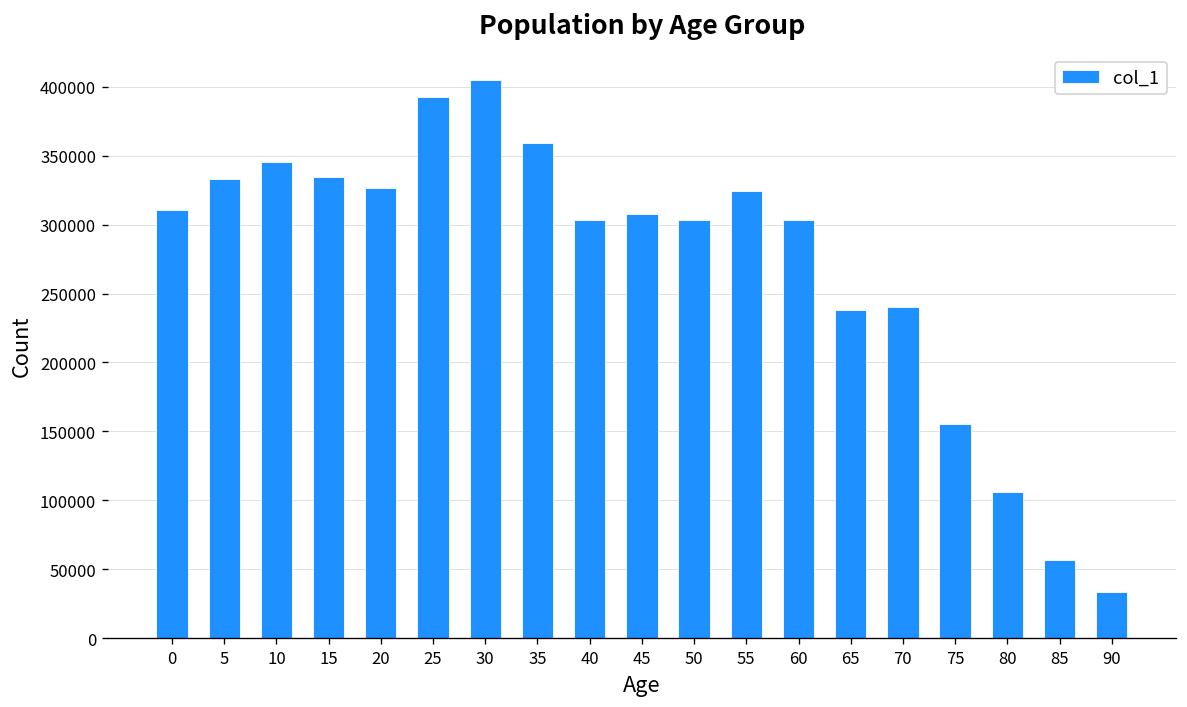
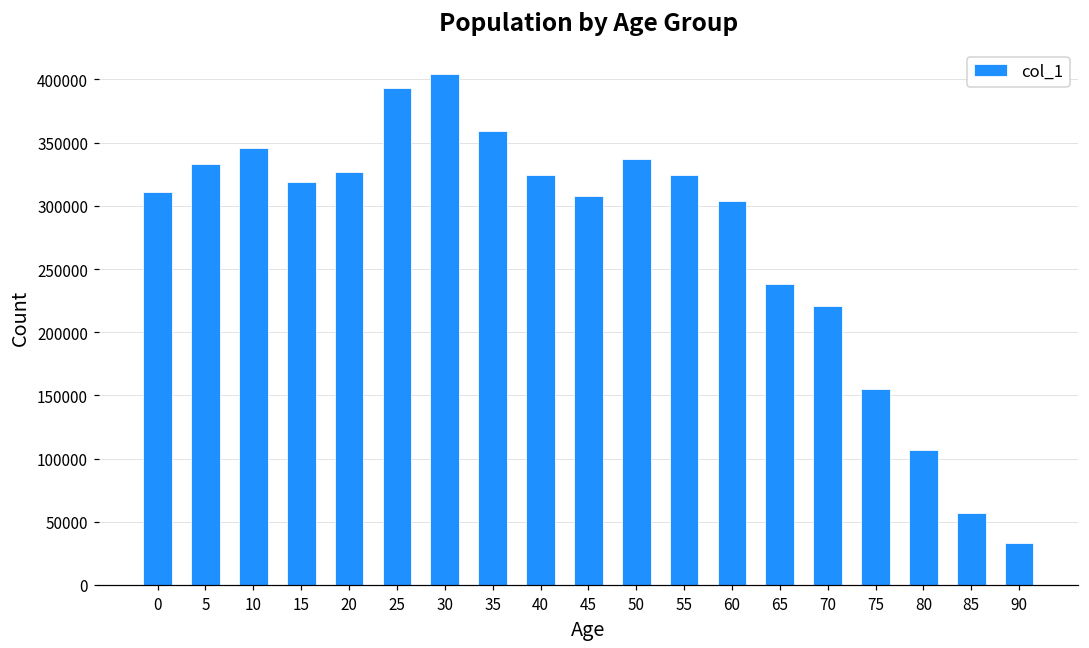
  {
    "0": 311000,
    "5": 333000,
    "10": 345000,
-   "15": 334000,
+   "15": 319000,
    "20": 327000,
    "25": 393000,
    "30": 405000,
    "35": 359000,
-   "40": 303000,
+   "40": 324000,
    "45": 308000,
-   "50": 303000,
+   "50": 337000,
    "55": 324000,
    "60": 303000,
    "65": 238000,
-   "70": 241000,
+   "70": 221000,
    "75": 155000,
    "80": 106000,
    "85": 57000,
    "90": 33000
  }
